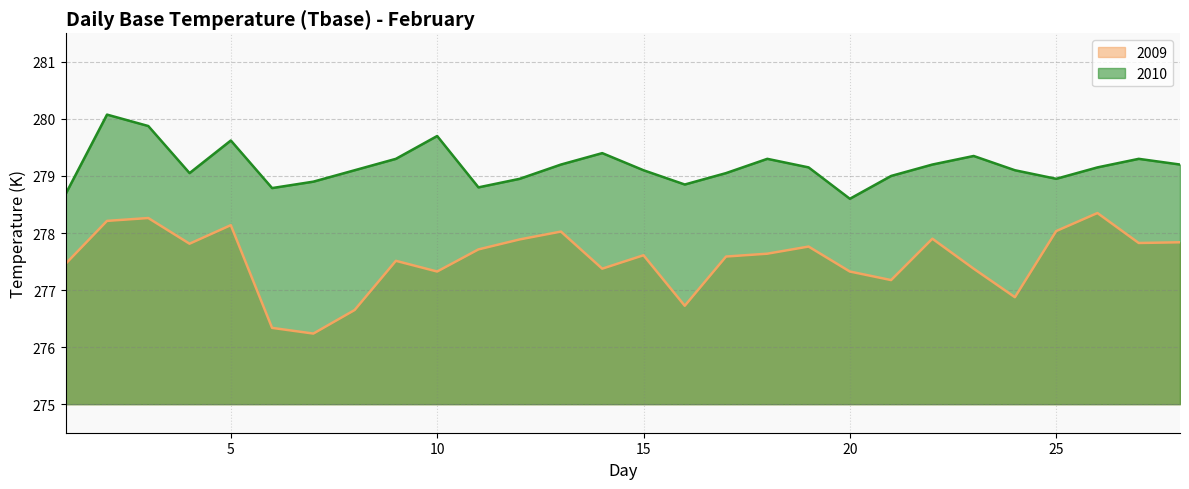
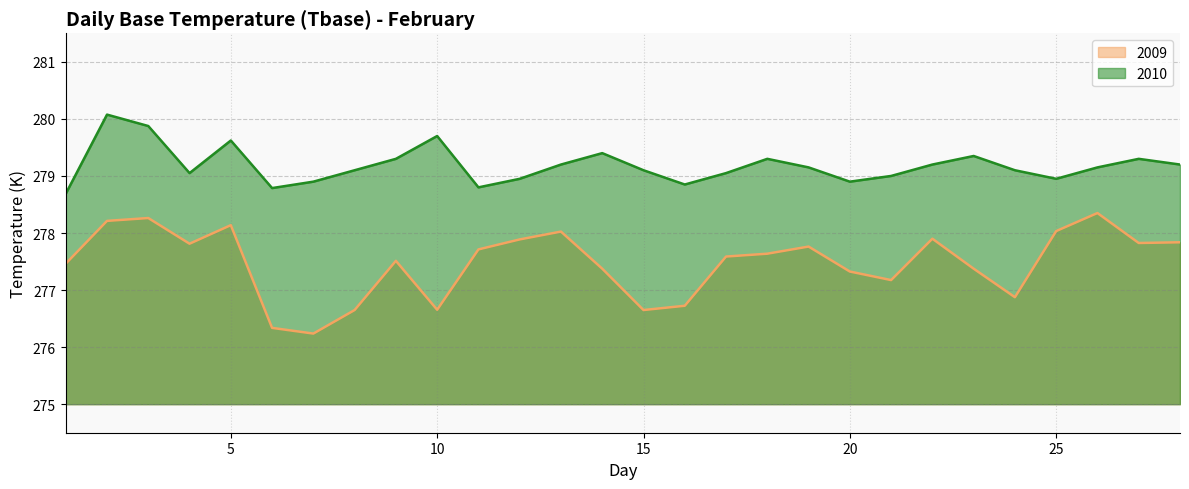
  {
    "2009": {
      "5": 278.1,
-     "10": 277.3,
-     "15": 277.6,
+     "10": 276.7,
+     "15": 276.7,
      "20": 277.3,
      "25": 278.0
    },
    "2010": {
      "5": 279.6,
      "10": 279.7,
      "15": 279.1,
-     "20": 278.6,
+     "20": 278.9,
      "25": 279.0
    }
  }
